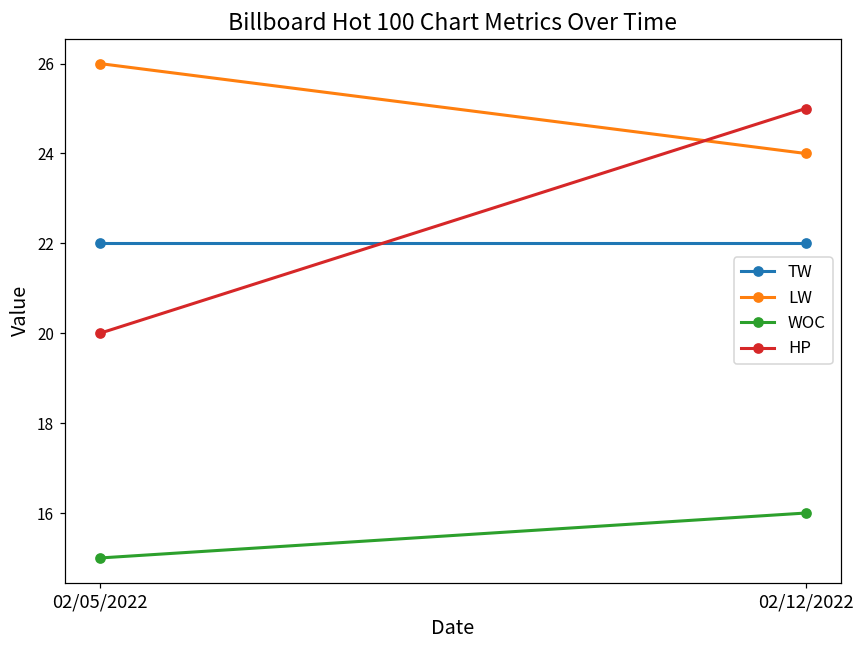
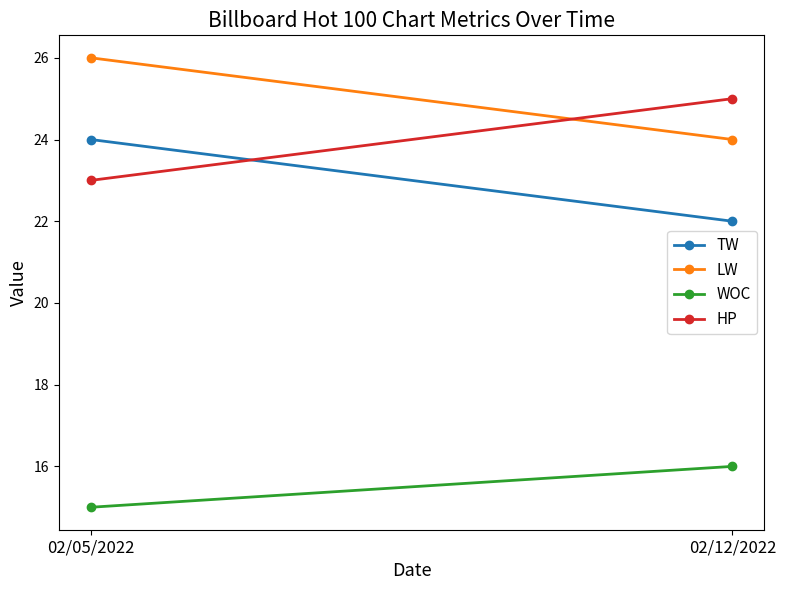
  {
    "TW": {
-     "02/05/2022": 22,
+     "02/05/2022": 24,
      "02/12/2022": 22
    },
    "LW": {
      "02/05/2022": 26,
      "02/12/2022": 24
    },
    "WOC": {
      "02/05/2022": 15,
      "02/12/2022": 16
    },
    "HP": {
-     "02/05/2022": 20,
+     "02/05/2022": 23,
      "02/12/2022": 25
    }
  }
